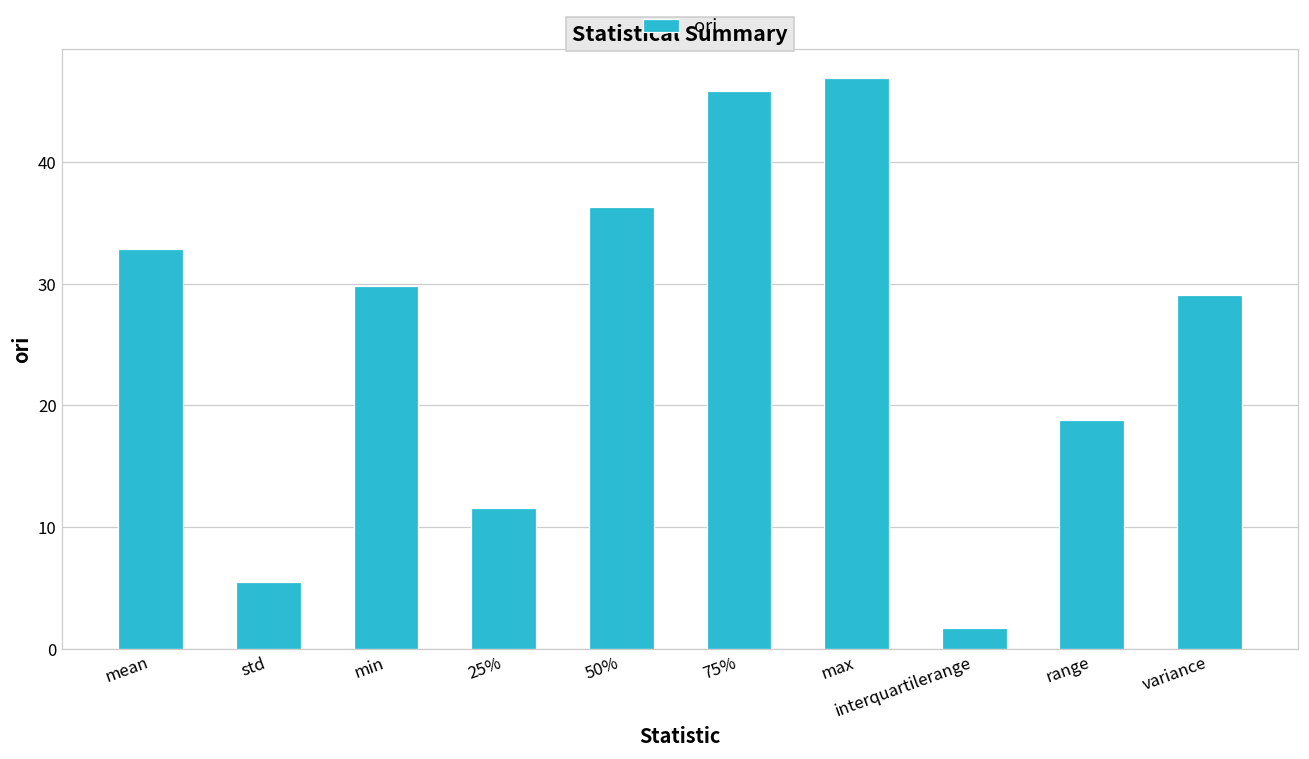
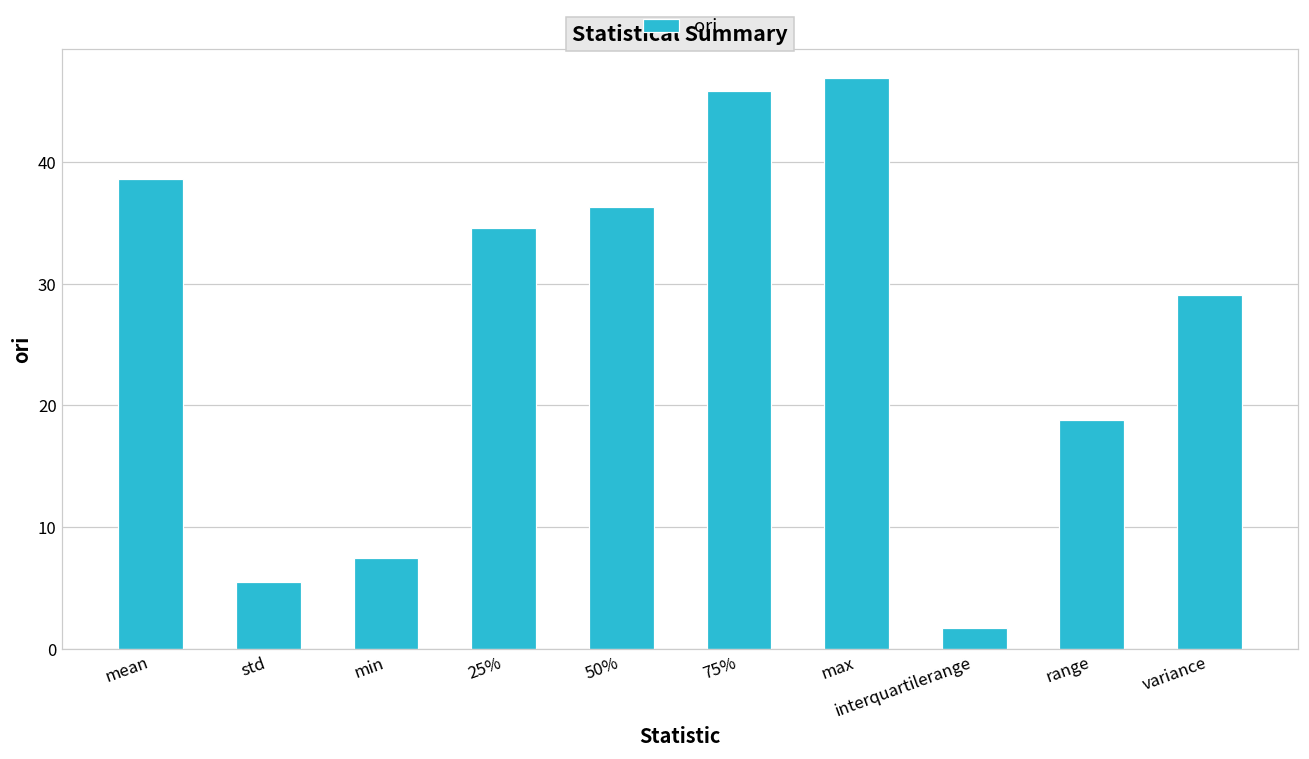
  {
-   "mean": 32.8,
+   "mean": 38.6,
    "std": 5.5,
-   "min": 29.8,
-   "25%": 11.6,
+   "min": 7.5,
+   "25%": 34.6,
    "50%": 36.3,
    "75%": 45.8,
    "max": 46.9,
    "interquartilerange": 1.7,
    "range": 18.8,
    "variance": 29.1
  }
